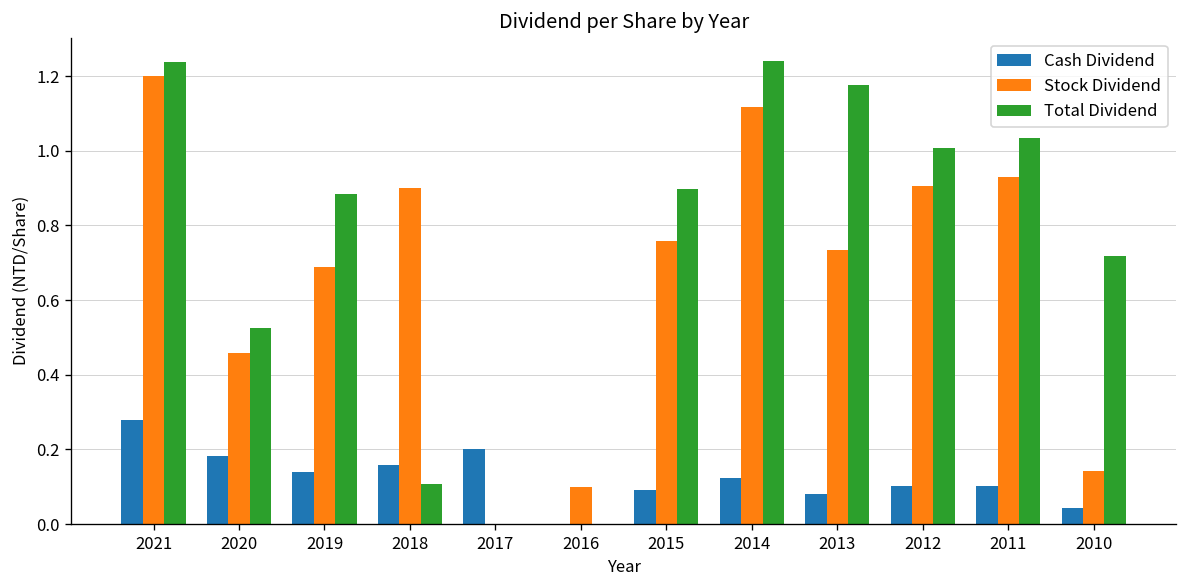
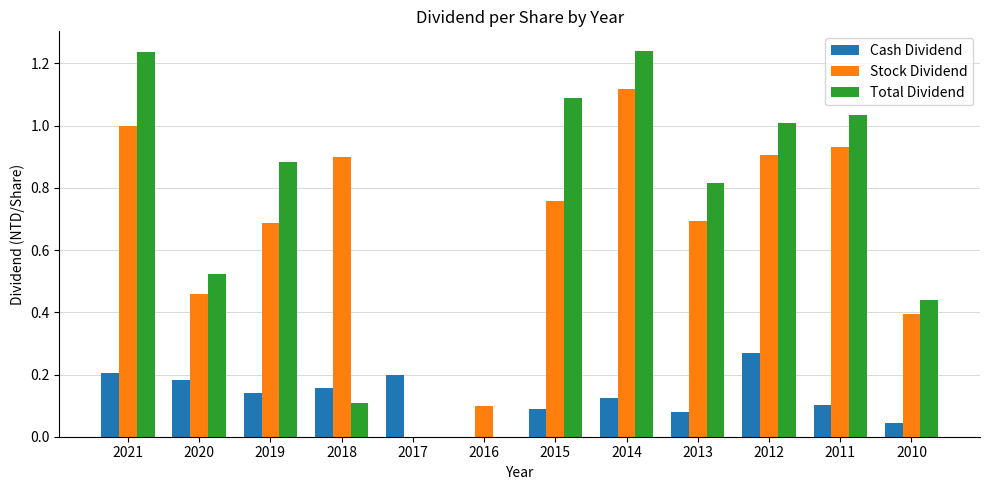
  {
    "Cash Dividend": {
-     "2021": 0.28,
+     "2021": 0.21,
      "2020": 0.18,
      "2019": 0.14,
      "2018": 0.16,
      "2017": 0.20,
      "2016": 0.00,
      "2015": 0.09,
      "2014": 0.12,
      "2013": 0.08,
-     "2012": 0.10,
+     "2012": 0.27,
      "2011": 0.10,
      "2010": 0.04
    },
    "Stock Dividend": {
-     "2021": 1.2,
+     "2021": 1.0,
      "2020": 0.46,
      "2019": 0.69,
      "2018": 0.90,
      "2017": 0.00,
      "2016": 0.10,
      "2015": 0.76,
      "2014": 1.12,
-     "2013": 0.73,
+     "2013": 0.69,
      "2012": 0.91,
      "2011": 0.93,
-     "2010": 0.14
+     "2010": 0.40
    },
    "Total Dividend": {
      "2021": 1.24,
      "2020": 0.52,
      "2019": 0.88,
      "2018": 0.11,
      "2017": 0.00,
      "2016": 0.00,
-     "2015": 0.90,
+     "2015": 1.09,
      "2014": 1.24,
-     "2013": 1.18,
+     "2013": 0.82,
      "2012": 1.01,
      "2011": 1.03,
-     "2010": 0.72
+     "2010": 0.44
    }
  }
